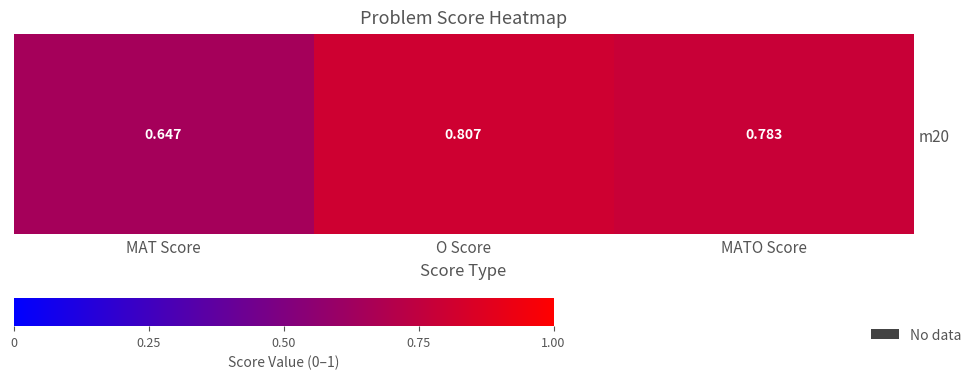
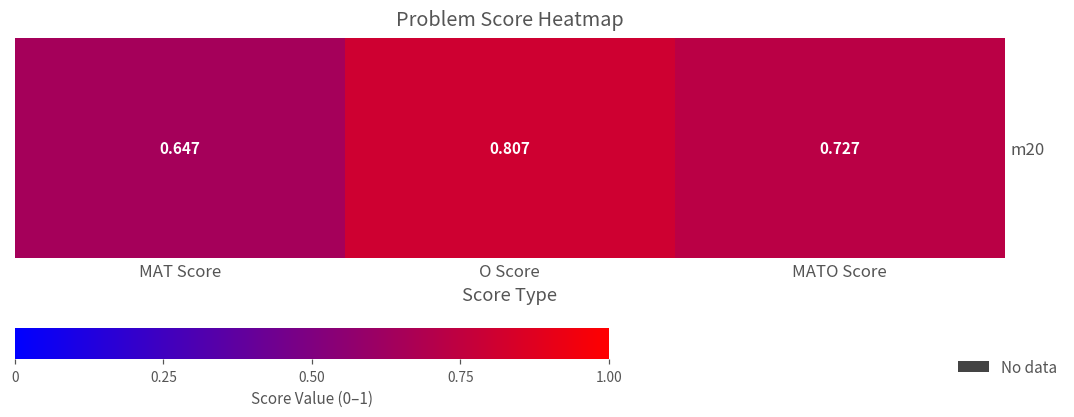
  {
    "m20": {
      "MAT Score": 0.647,
      "O Score": 0.807,
-     "MATO Score": 0.783
+     "MATO Score": 0.727
    }
  }
